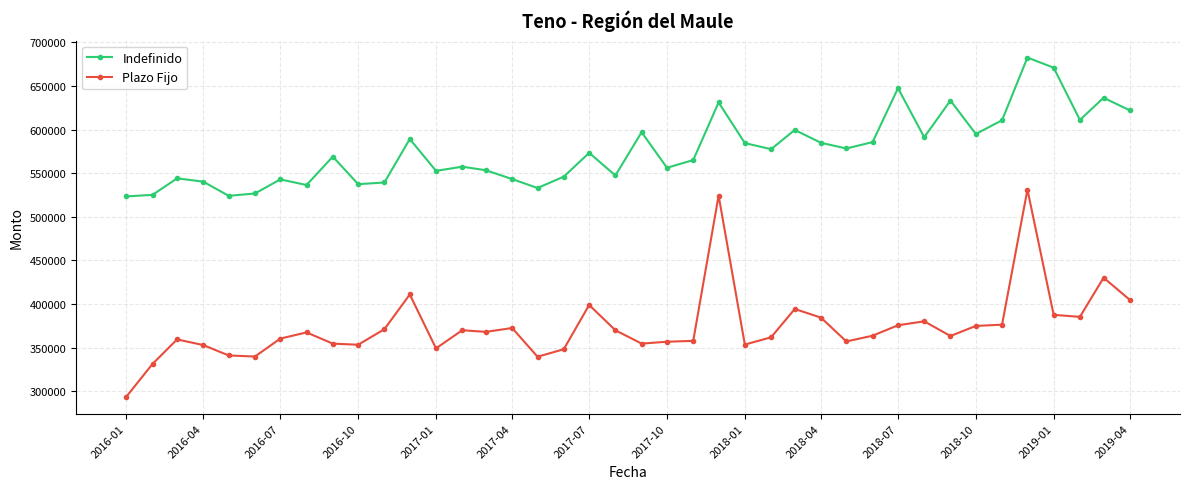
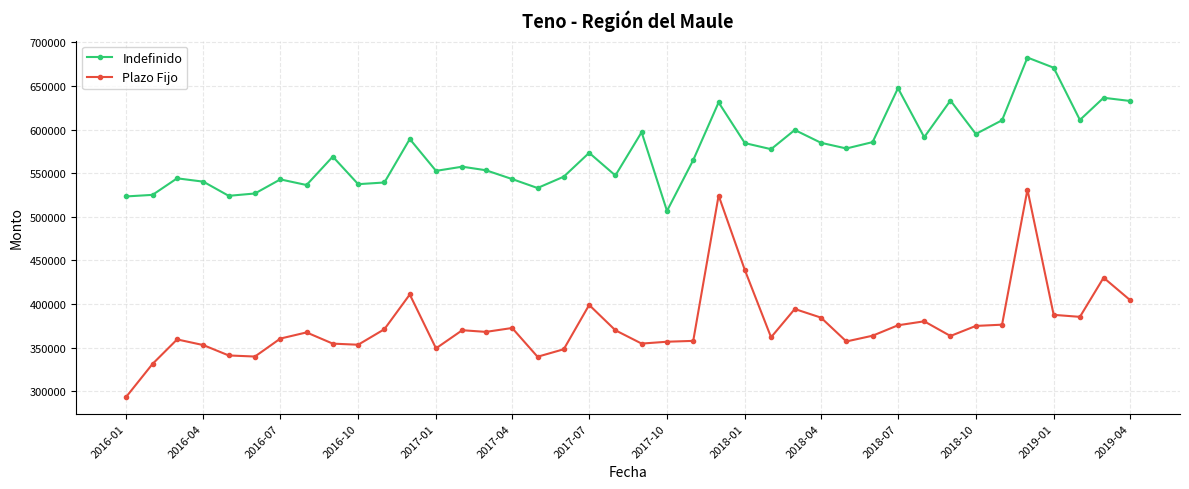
  {
    "Indefinido": {
      "2016-01": 520000,
      "2016-04": 540000,
      "2016-07": 540000,
      "2016-10": 540000,
      "2017-01": 550000,
      "2017-04": 540000,
      "2017-07": 570000,
-     "2017-10": 560000,
+     "2017-10": 510000,
      "2018-01": 580000,
      "2018-04": 580000,
      "2018-07": 650000,
      "2018-10": 590000,
      "2019-01": 670000,
-     "2019-04": 620000
+     "2019-04": 630000
    },
    "Plazo Fijo": {
      "2016-01": 290000,
      "2016-04": 350000,
      "2016-07": 360000,
      "2016-10": 350000,
      "2017-01": 350000,
      "2017-04": 370000,
      "2017-07": 400000,
      "2017-10": 360000,
-     "2018-01": 350000,
+     "2018-01": 440000,
      "2018-04": 380000,
      "2018-07": 380000,
      "2018-10": 370000,
      "2019-01": 390000,
      "2019-04": 400000
    }
  }
